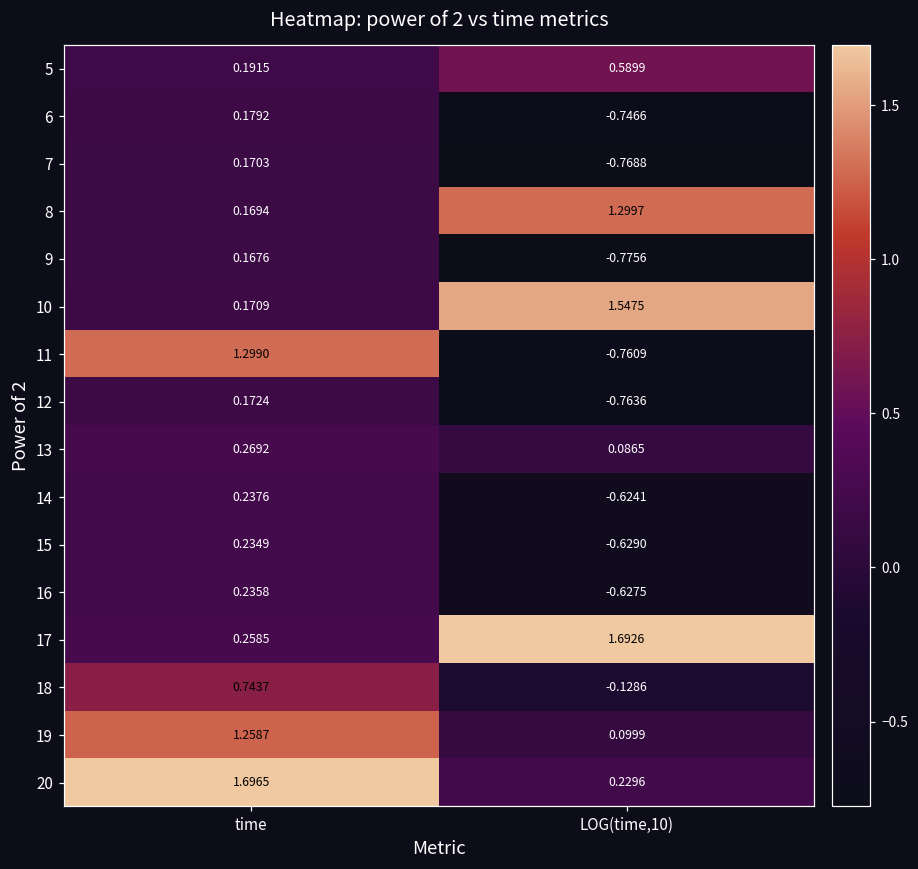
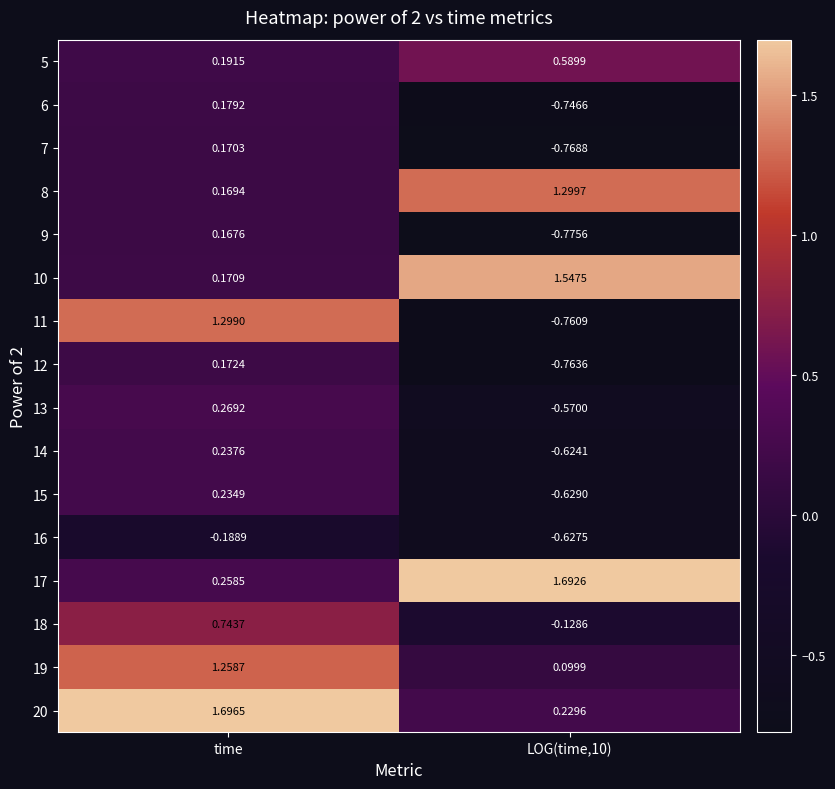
  {
    "5": {
      "time": 0.1915,
      "LOG(time,10)": 0.5899
    },
    "6": {
      "time": 0.1792,
      "LOG(time,10)": -0.7466
    },
    "7": {
      "time": 0.1703,
      "LOG(time,10)": -0.7688
    },
    "8": {
      "time": 0.1694,
      "LOG(time,10)": 1.2997
    },
    "9": {
      "time": 0.1676,
      "LOG(time,10)": -0.7756
    },
    "10": {
      "time": 0.1709,
      "LOG(time,10)": 1.5475
    },
    "11": {
      "time": 1.2990,
      "LOG(time,10)": -0.7609
    },
    "12": {
      "time": 0.1724,
      "LOG(time,10)": -0.7636
    },
    "13": {
      "time": 0.2692,
-     "LOG(time,10)": 0.0865
+     "LOG(time,10)": -0.5700
    },
    "14": {
      "time": 0.2376,
      "LOG(time,10)": -0.6241
    },
    "15": {
      "time": 0.2349,
      "LOG(time,10)": -0.6290
    },
    "16": {
-     "time": 0.2358,
+     "time": -0.1889,
      "LOG(time,10)": -0.6275
    },
    "17": {
      "time": 0.2585,
      "LOG(time,10)": 1.6926
    },
    "18": {
      "time": 0.7437,
      "LOG(time,10)": -0.1286
    },
    "19": {
      "time": 1.2587,
      "LOG(time,10)": 0.0999
    },
    "20": {
      "time": 1.6965,
      "LOG(time,10)": 0.2296
    }
  }
